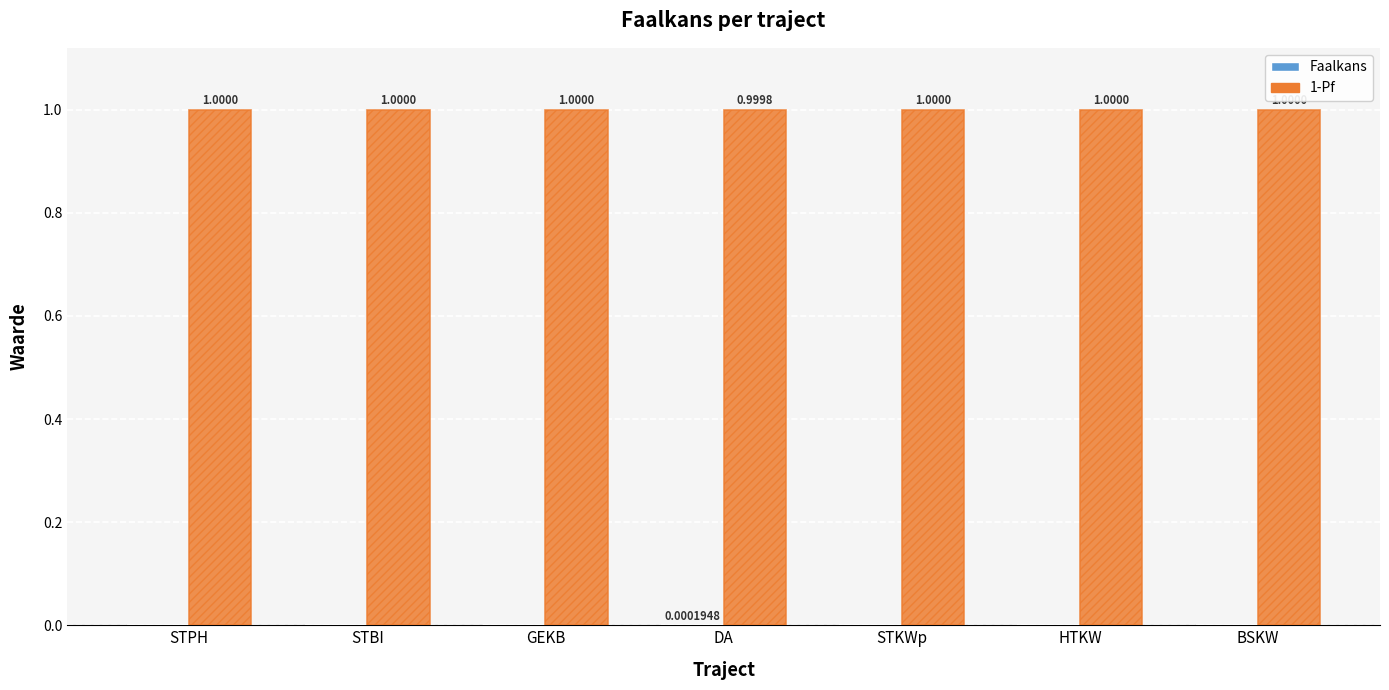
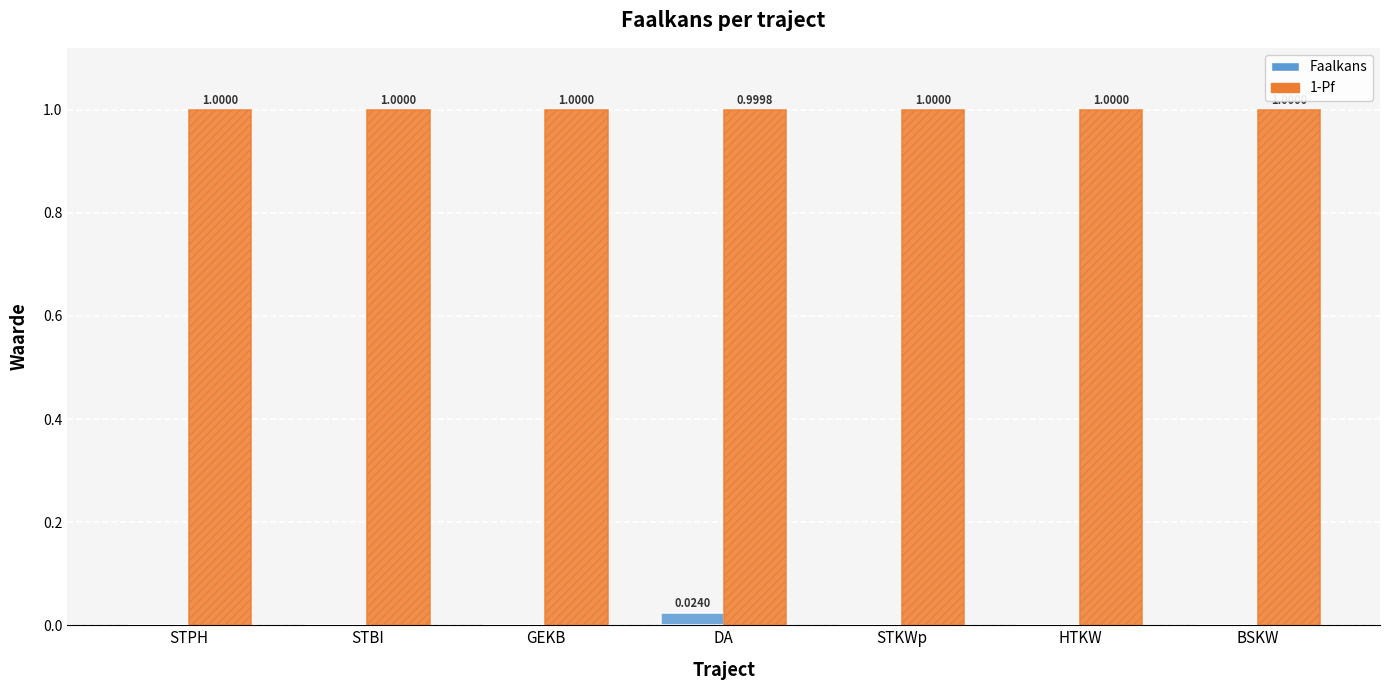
  {
    "Faalkans": {
-     "DA": 0.0001948
+     "DA": 0.0240
    },
    "1-Pf": {
      "STPH": 1.0000,
      "STBI": 1.0000,
      "GEKB": 1.0000,
      "DA": 0.9998,
      "STKWp": 1.0000,
      "HTKW": 1.0000
    }
  }
